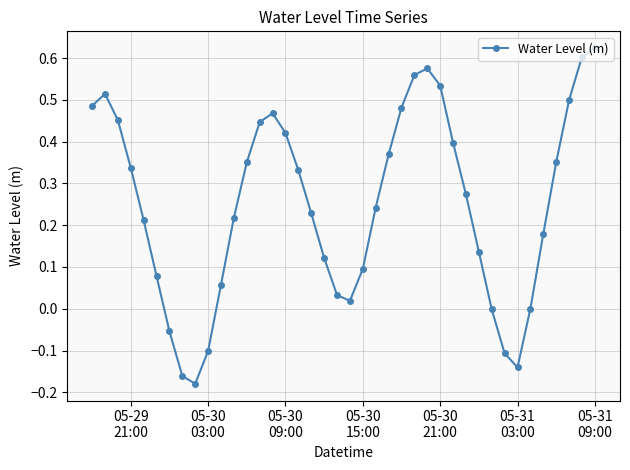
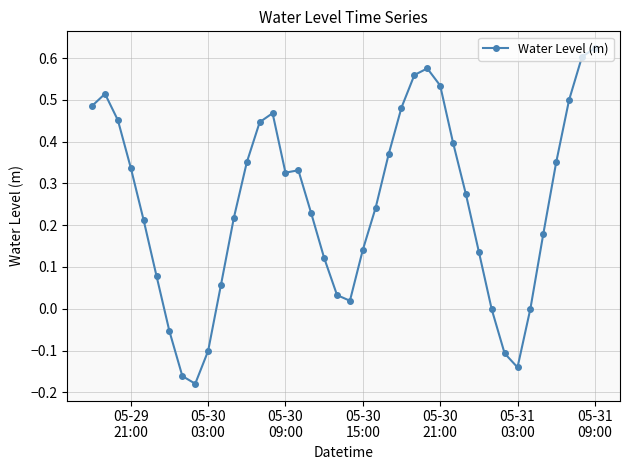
  {
    "05-29 21:00": 0.34,
    "05-30 03:00": -0.10,
-   "05-30 09:00": 0.42,
-   "05-30 15:00": 0.10,
+   "05-30 09:00": 0.33,
+   "05-30 15:00": 0.14,
    "05-30 21:00": 0.53,
    "05-31 03:00": -0.14
  }
